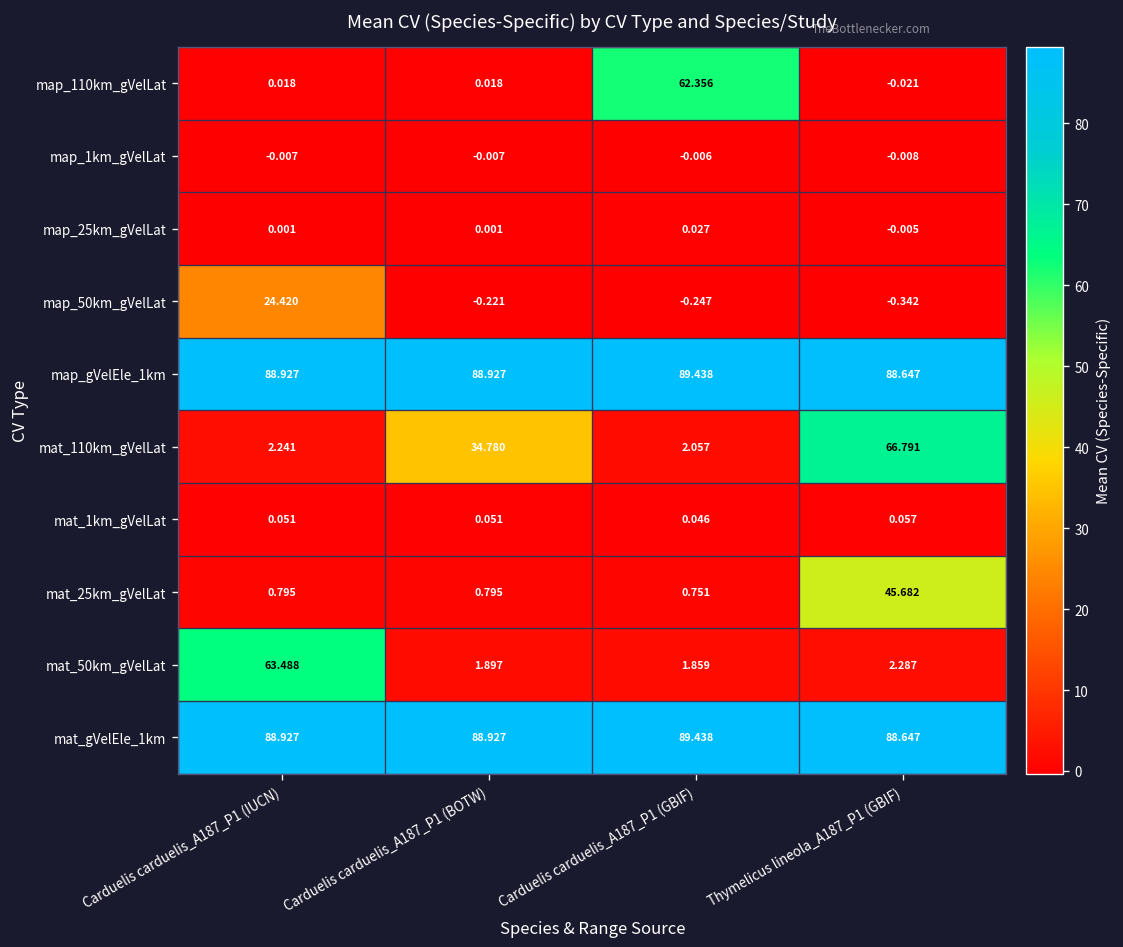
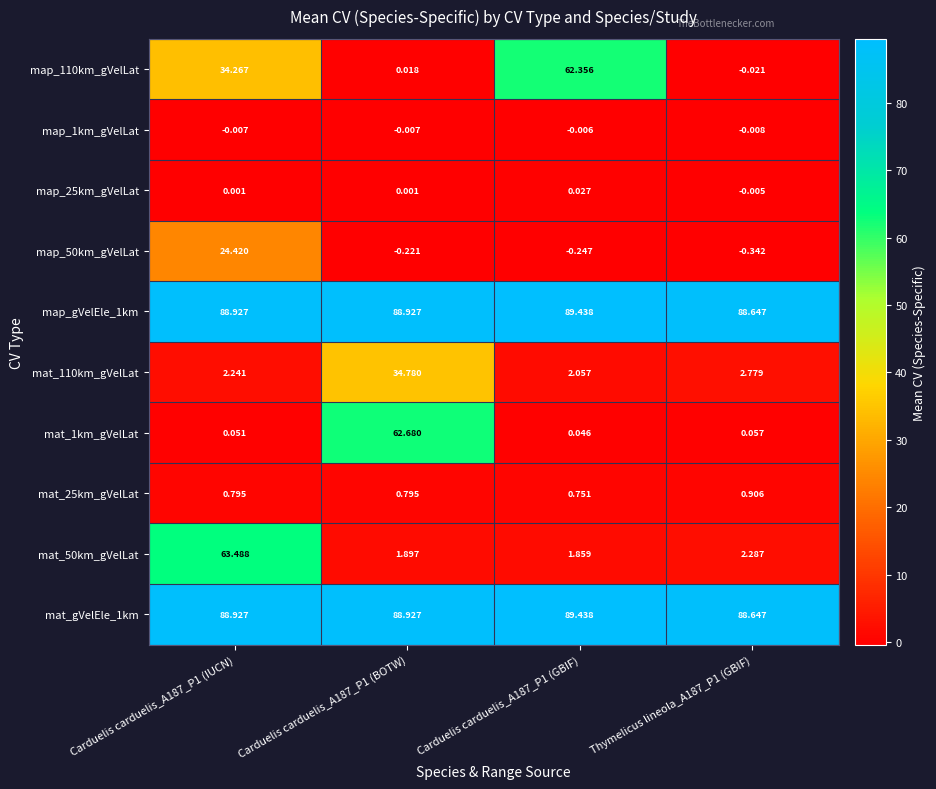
  {
    "map_110km_gVelLat": {
-     "Carduelis carduelis_A187_P1 (IUCN)": 0.018,
+     "Carduelis carduelis_A187_P1 (IUCN)": 34.267,
      "Carduelis carduelis_A187_P1 (BOTW)": 0.018,
      "Carduelis carduelis_A187_P1 (GBIF)": 62.356,
      "Thymelicus lineola_A187_P1 (GBIF)": -0.021
    },
    "map_1km_gVelLat": {
      "Carduelis carduelis_A187_P1 (IUCN)": -0.007,
      "Carduelis carduelis_A187_P1 (BOTW)": -0.007,
      "Carduelis carduelis_A187_P1 (GBIF)": -0.006,
      "Thymelicus lineola_A187_P1 (GBIF)": -0.008
    },
    "map_25km_gVelLat": {
      "Carduelis carduelis_A187_P1 (IUCN)": 0.001,
      "Carduelis carduelis_A187_P1 (BOTW)": 0.001,
      "Carduelis carduelis_A187_P1 (GBIF)": 0.027,
      "Thymelicus lineola_A187_P1 (GBIF)": -0.005
    },
    "map_50km_gVelLat": {
      "Carduelis carduelis_A187_P1 (IUCN)": 24.420,
      "Carduelis carduelis_A187_P1 (BOTW)": -0.221,
      "Carduelis carduelis_A187_P1 (GBIF)": -0.247,
      "Thymelicus lineola_A187_P1 (GBIF)": -0.342
    },
    "map_gVelEle_1km": {
      "Carduelis carduelis_A187_P1 (IUCN)": 88.927,
      "Carduelis carduelis_A187_P1 (BOTW)": 88.927,
      "Carduelis carduelis_A187_P1 (GBIF)": 89.438,
      "Thymelicus lineola_A187_P1 (GBIF)": 88.647
    },
    "mat_110km_gVelLat": {
      "Carduelis carduelis_A187_P1 (IUCN)": 2.241,
      "Carduelis carduelis_A187_P1 (BOTW)": 34.780,
      "Carduelis carduelis_A187_P1 (GBIF)": 2.057,
-     "Thymelicus lineola_A187_P1 (GBIF)": 66.791
+     "Thymelicus lineola_A187_P1 (GBIF)": 2.779
    },
    "mat_1km_gVelLat": {
      "Carduelis carduelis_A187_P1 (IUCN)": 0.051,
-     "Carduelis carduelis_A187_P1 (BOTW)": 0.051,
+     "Carduelis carduelis_A187_P1 (BOTW)": 62.680,
      "Carduelis carduelis_A187_P1 (GBIF)": 0.046,
      "Thymelicus lineola_A187_P1 (GBIF)": 0.057
    },
    "mat_25km_gVelLat": {
      "Carduelis carduelis_A187_P1 (IUCN)": 0.795,
      "Carduelis carduelis_A187_P1 (BOTW)": 0.795,
      "Carduelis carduelis_A187_P1 (GBIF)": 0.751,
-     "Thymelicus lineola_A187_P1 (GBIF)": 45.682
+     "Thymelicus lineola_A187_P1 (GBIF)": 0.906
    },
    "mat_50km_gVelLat": {
      "Carduelis carduelis_A187_P1 (IUCN)": 63.488,
      "Carduelis carduelis_A187_P1 (BOTW)": 1.897,
      "Carduelis carduelis_A187_P1 (GBIF)": 1.859,
      "Thymelicus lineola_A187_P1 (GBIF)": 2.287
    },
    "mat_gVelEle_1km": {
      "Carduelis carduelis_A187_P1 (IUCN)": 88.927,
      "Carduelis carduelis_A187_P1 (BOTW)": 88.927,
      "Carduelis carduelis_A187_P1 (GBIF)": 89.438,
      "Thymelicus lineola_A187_P1 (GBIF)": 88.647
    }
  }
